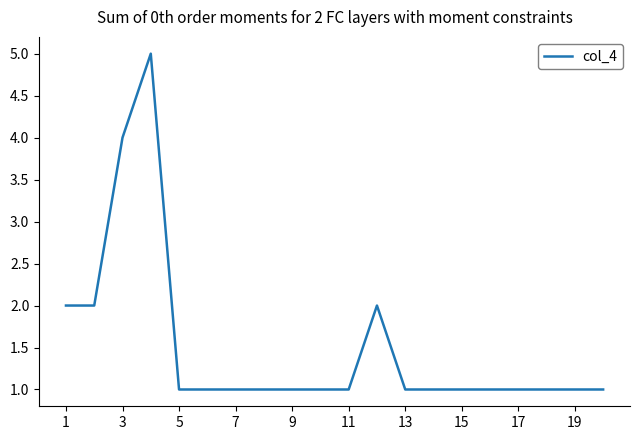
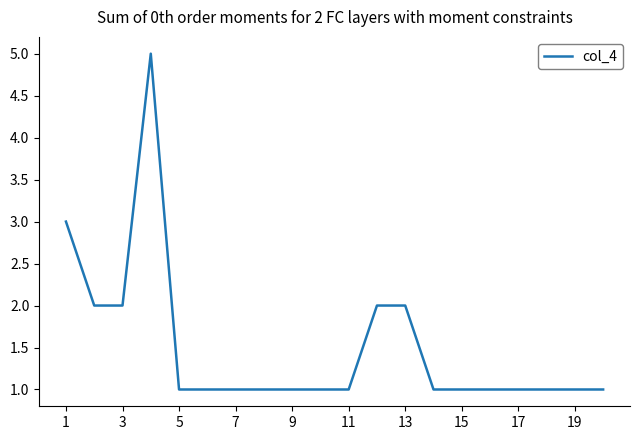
  {
-   "1": 2,
-   "3": 4,
+   "1": 3,
+   "3": 2,
    "5": 1,
    "7": 1,
    "9": 1,
    "11": 1,
-   "13": 1,
+   "13": 2,
    "15": 1,
    "17": 1,
    "19": 1
  }
